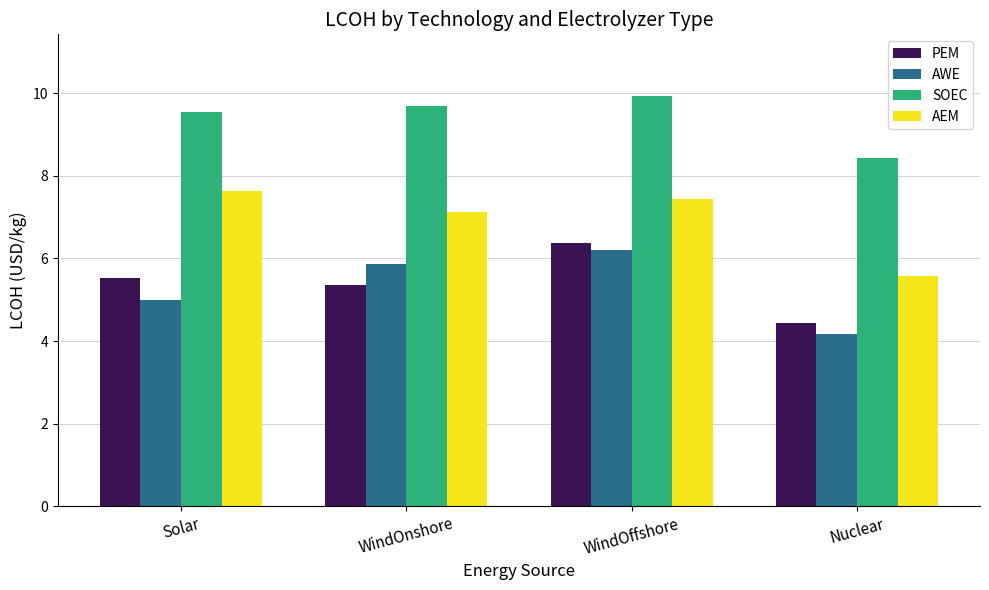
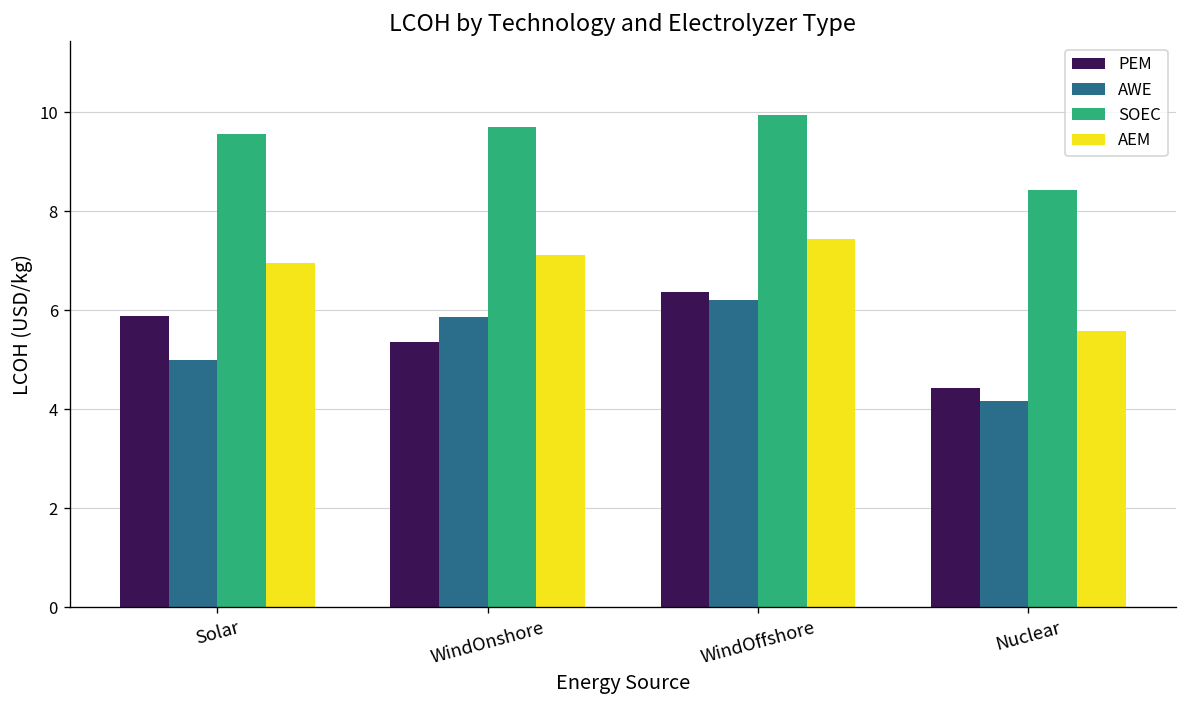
  {
    "PEM": {
-     "Solar": 5.5,
+     "Solar": 5.9,
      "WindOnshore": 5.4,
      "WindOffshore": 6.4,
      "Nuclear": 4.4
    },
    "AWE": {
      "Solar": 5.0,
      "WindOnshore": 5.9,
      "WindOffshore": 6.2,
      "Nuclear": 4.2
    },
    "SOEC": {
      "Solar": 9.6,
      "WindOnshore": 9.7,
      "WindOffshore": 9.9,
      "Nuclear": 8.4
    },
    "AEM": {
-     "Solar": 7.6,
+     "Solar": 7.0,
      "WindOnshore": 7.1,
      "WindOffshore": 7.4,
      "Nuclear": 5.6
    }
  }
